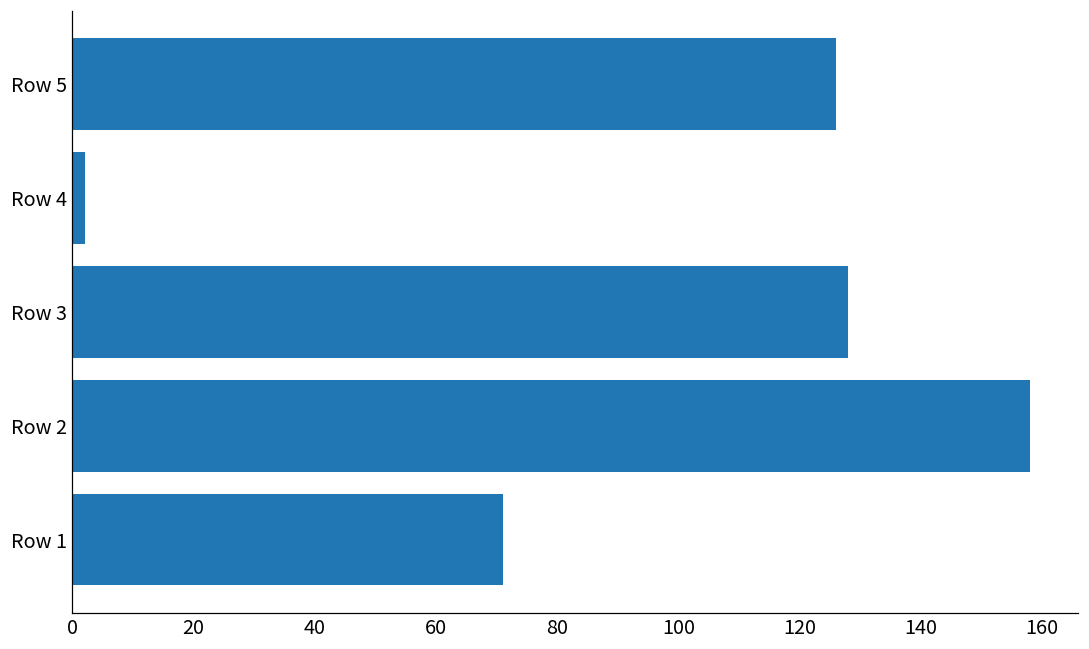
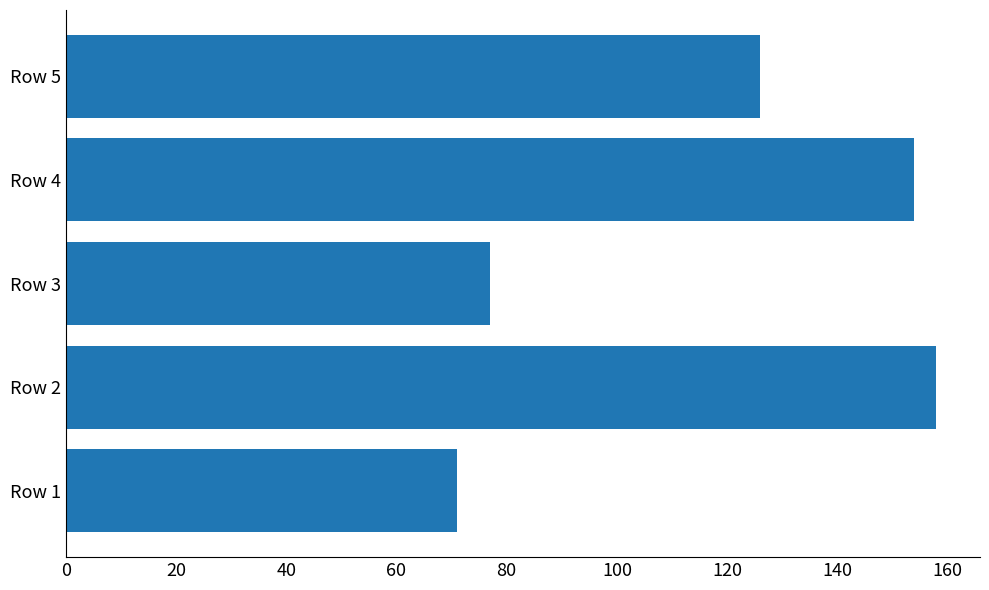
  {
    "Row 5": 126,
-   "Row 4": 2,
-   "Row 3": 128,
+   "Row 4": 154,
+   "Row 3": 77,
    "Row 2": 158,
    "Row 1": 71
  }
